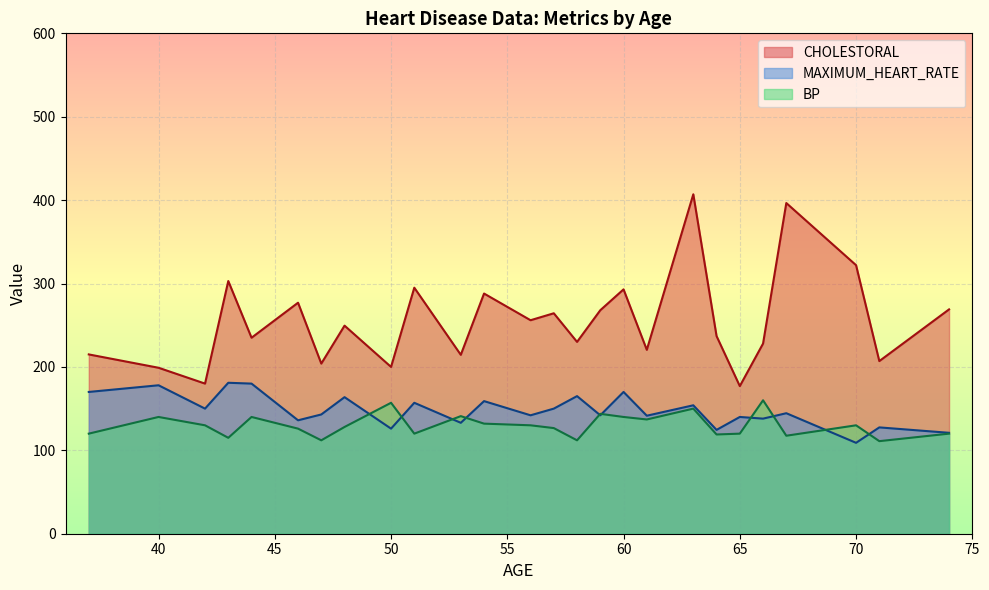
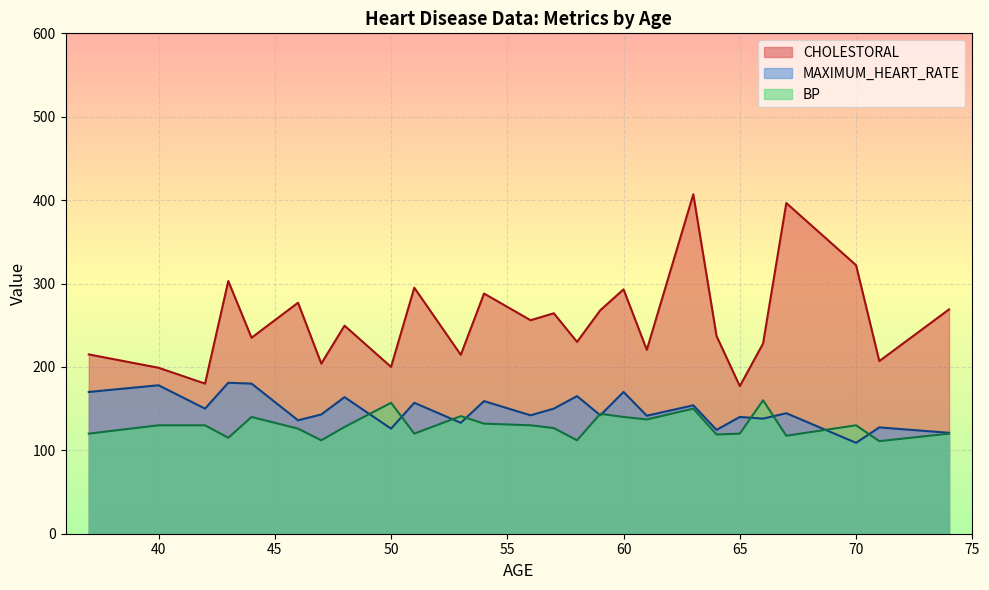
  {
    "CHOLESTORAL": {
      "40": 200,
      "50": 200,
      "60": 290,
      "65": 180,
      "70": 320
    },
    "MAXIMUM_HEART_RATE": {
      "40": 180,
      "50": 130,
      "60": 170,
      "65": 140,
      "70": 110
    },
    "BP": {
-     "40": 140,
+     "40": 130,
      "50": 160,
      "60": 140,
      "65": 120,
      "70": 130
    }
  }
